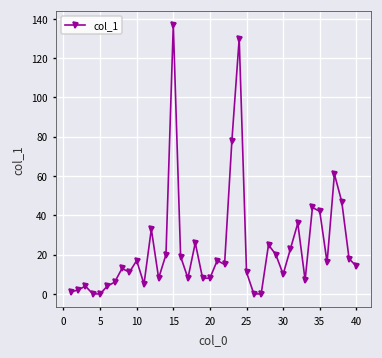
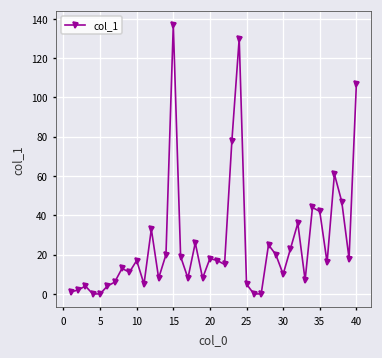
  {
    "5": 0,
    "10": 17,
    "15": 137,
-   "20": 8,
-   "25": 11,
+   "20": 18,
+   "25": 5,
    "30": 10,
    "35": 42,
-   "40": 14
+   "40": 107
  }
